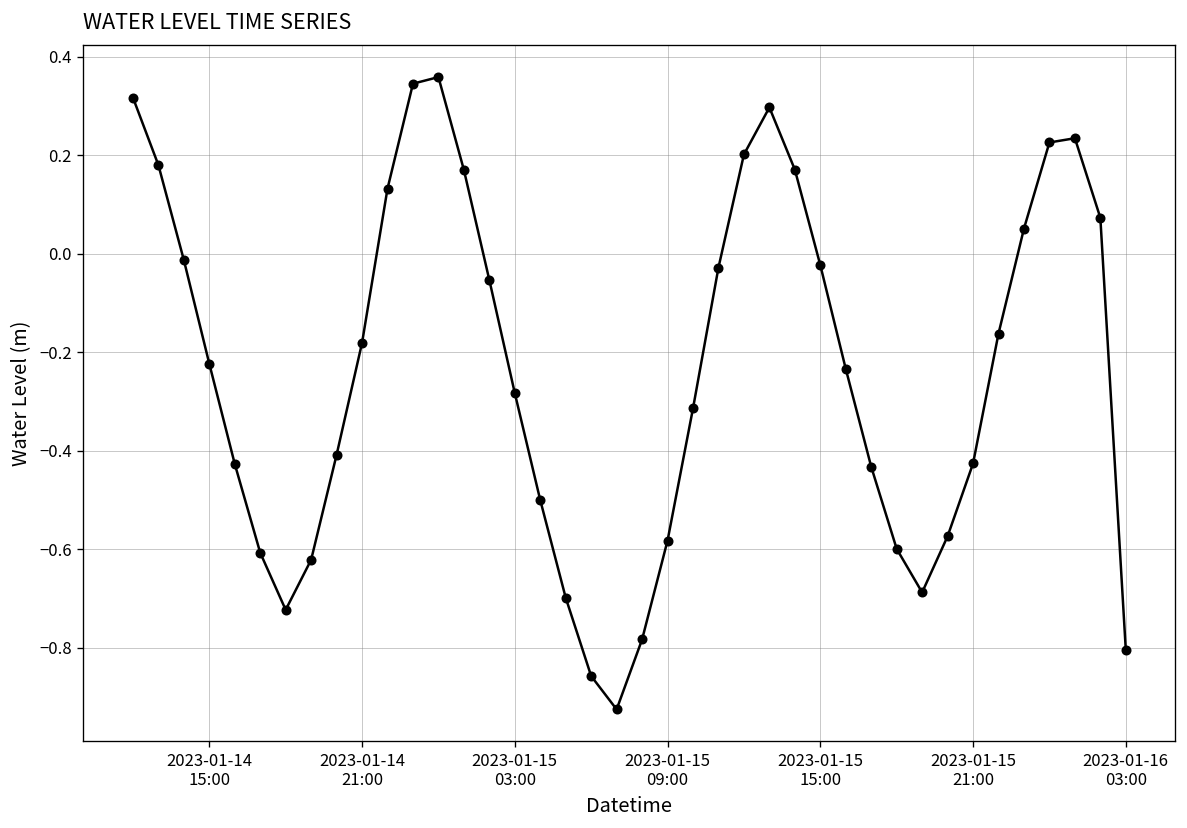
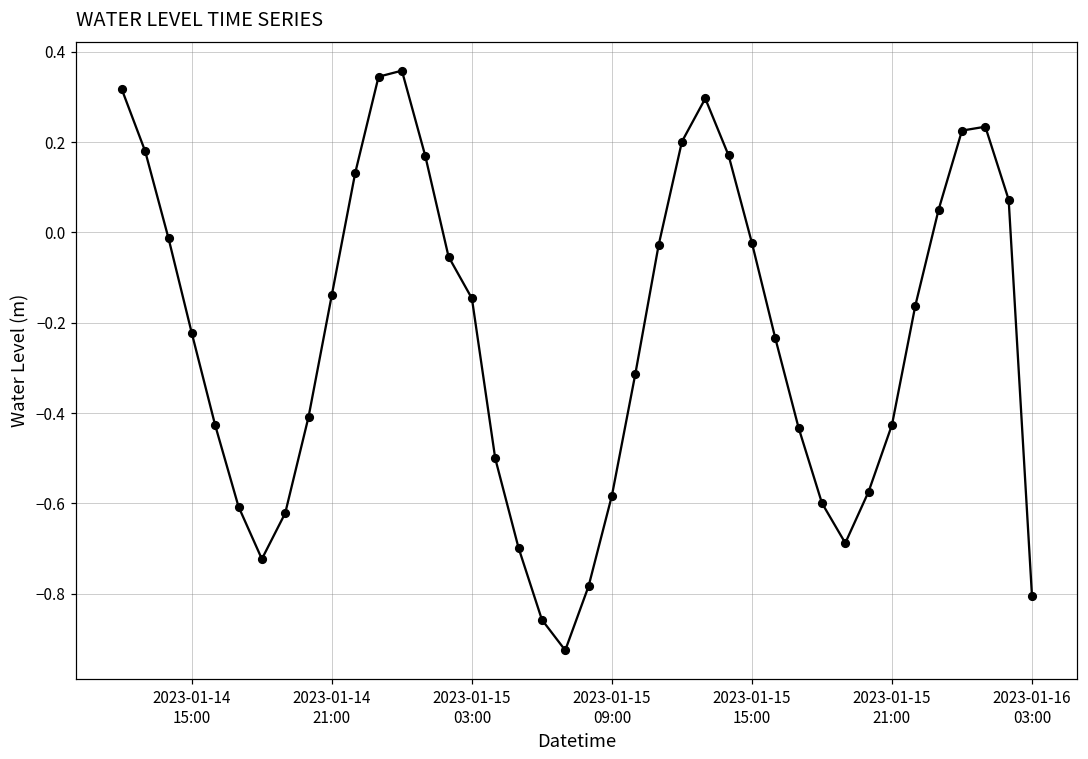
  {
    "2023-01-14 15:00": -0.22,
-   "2023-01-14 21:00": -0.18,
-   "2023-01-15 03:00": -0.28,
+   "2023-01-14 21:00": -0.14,
+   "2023-01-15 03:00": -0.15,
    "2023-01-15 09:00": -0.58,
    "2023-01-15 15:00": -0.02,
    "2023-01-15 21:00": -0.43,
    "2023-01-16 03:00": -0.81
  }
